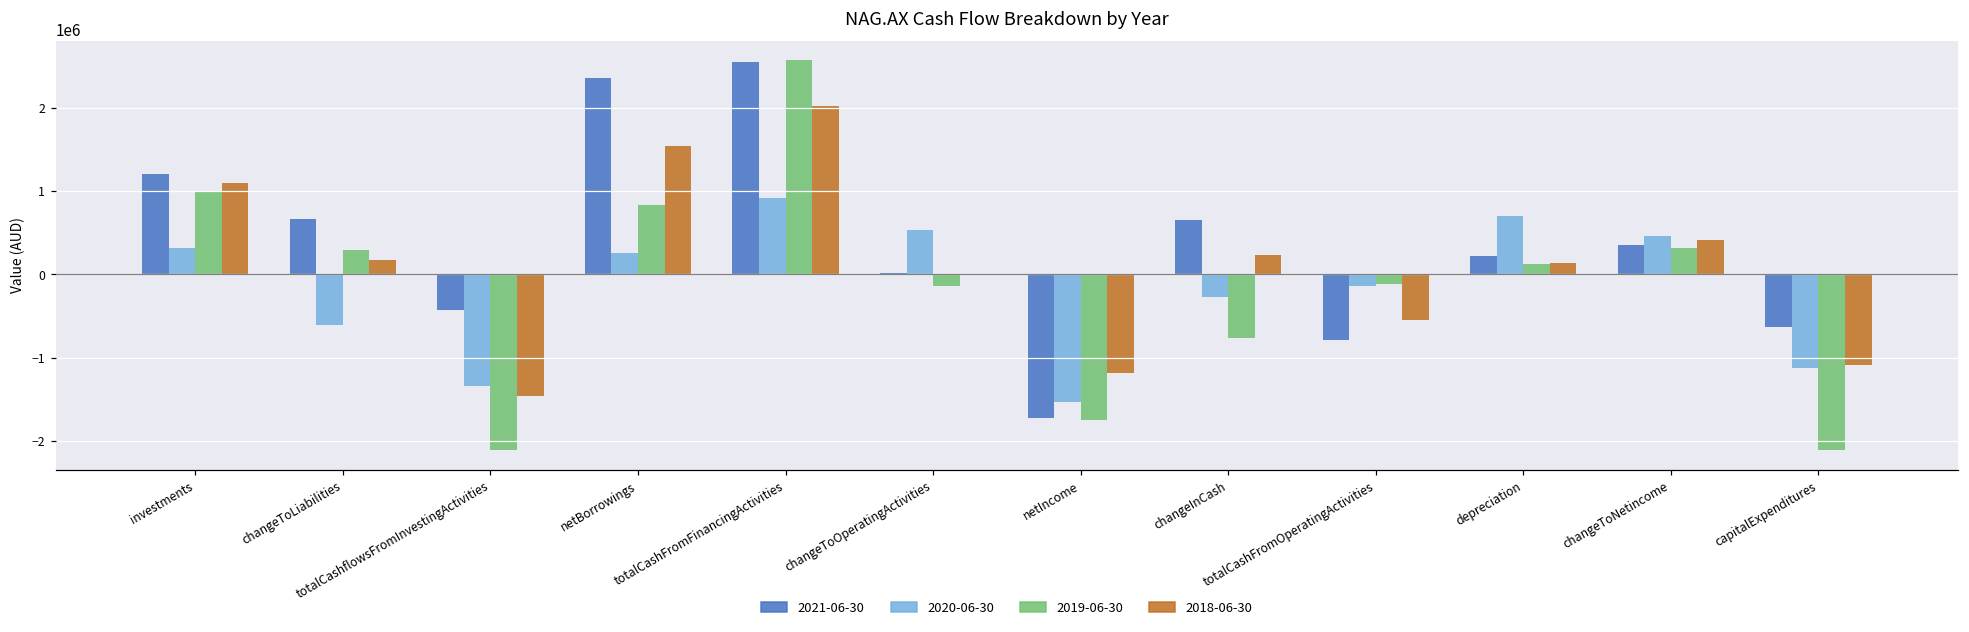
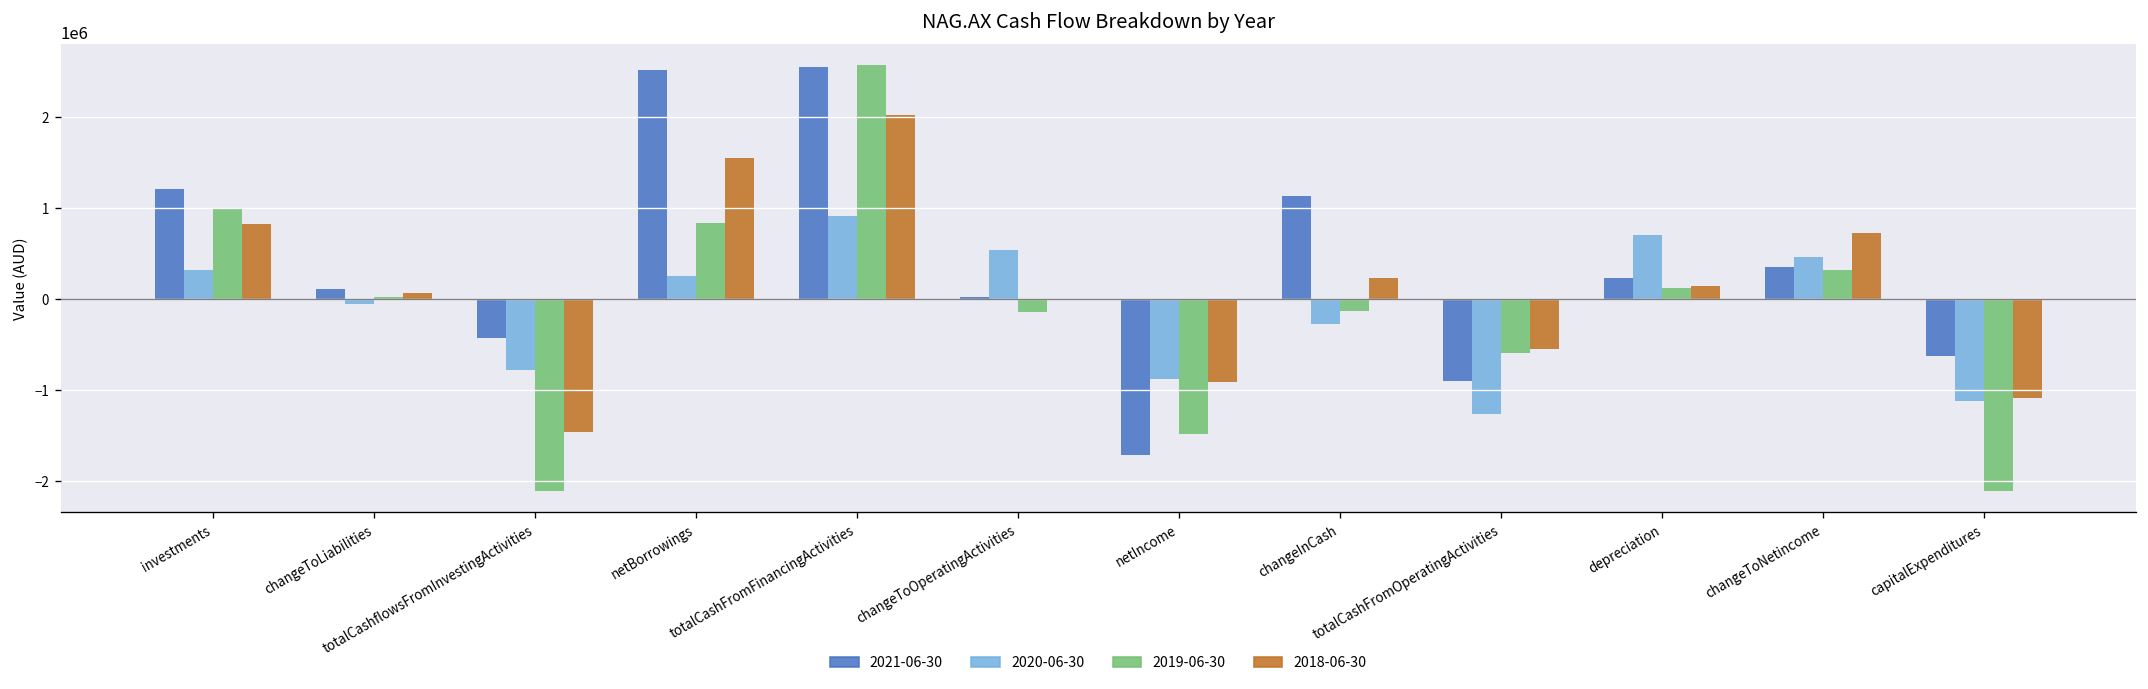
  {
    "2021-06-30": {
      "investments": 1200000,
-     "changeToLiabilities": 700000,
+     "changeToLiabilities": 100000,
      "totalCashflowsFromInvestingActivities": -400000,
-     "netBorrowings": 2400000,
+     "netBorrowings": 2500000,
      "totalCashFromFinancingActivities": 2500000,
      "netIncome": -1700000,
-     "changeInCash": 600000,
-     "totalCashFromOperatingActivities": -800000,
+     "changeInCash": 1100000,
+     "totalCashFromOperatingActivities": -900000,
      "depreciation": 200000,
      "changeToNetincome": 400000,
      "capitalExpenditures": -600000
    },
    "2020-06-30": {
      "investments": 300000,
-     "changeToLiabilities": -600000,
-     "totalCashflowsFromInvestingActivities": -1300000,
+     "changeToLiabilities": -100000,
+     "totalCashflowsFromInvestingActivities": -800000,
      "netBorrowings": 300000,
      "totalCashFromFinancingActivities": 900000,
      "changeToOperatingActivities": 500000,
-     "netIncome": -1500000,
+     "netIncome": -900000,
      "changeInCash": -300000,
-     "totalCashFromOperatingActivities": -100000,
+     "totalCashFromOperatingActivities": -1300000,
      "depreciation": 700000,
      "changeToNetincome": 500000,
      "capitalExpenditures": -1100000
    },
    "2019-06-30": {
      "investments": 1000000,
-     "changeToLiabilities": 300000,
+     "changeToLiabilities": 0,
      "totalCashflowsFromInvestingActivities": -2100000,
      "netBorrowings": 800000,
      "totalCashFromFinancingActivities": 2600000,
      "changeToOperatingActivities": -100000,
-     "netIncome": -1700000,
-     "changeInCash": -800000,
-     "totalCashFromOperatingActivities": -100000,
+     "netIncome": -1500000,
+     "changeInCash": -100000,
+     "totalCashFromOperatingActivities": -600000,
      "depreciation": 100000,
      "changeToNetincome": 300000,
      "capitalExpenditures": -2100000
    },
    "2018-06-30": {
-     "investments": 1100000,
-     "changeToLiabilities": 200000,
+     "investments": 800000,
+     "changeToLiabilities": 100000,
      "totalCashflowsFromInvestingActivities": -1500000,
      "netBorrowings": 1500000,
      "totalCashFromFinancingActivities": 2000000,
-     "netIncome": -1200000,
+     "netIncome": -900000,
      "changeInCash": 200000,
      "totalCashFromOperatingActivities": -500000,
      "depreciation": 100000,
-     "changeToNetincome": 400000,
+     "changeToNetincome": 700000,
      "capitalExpenditures": -1100000
    }
  }
